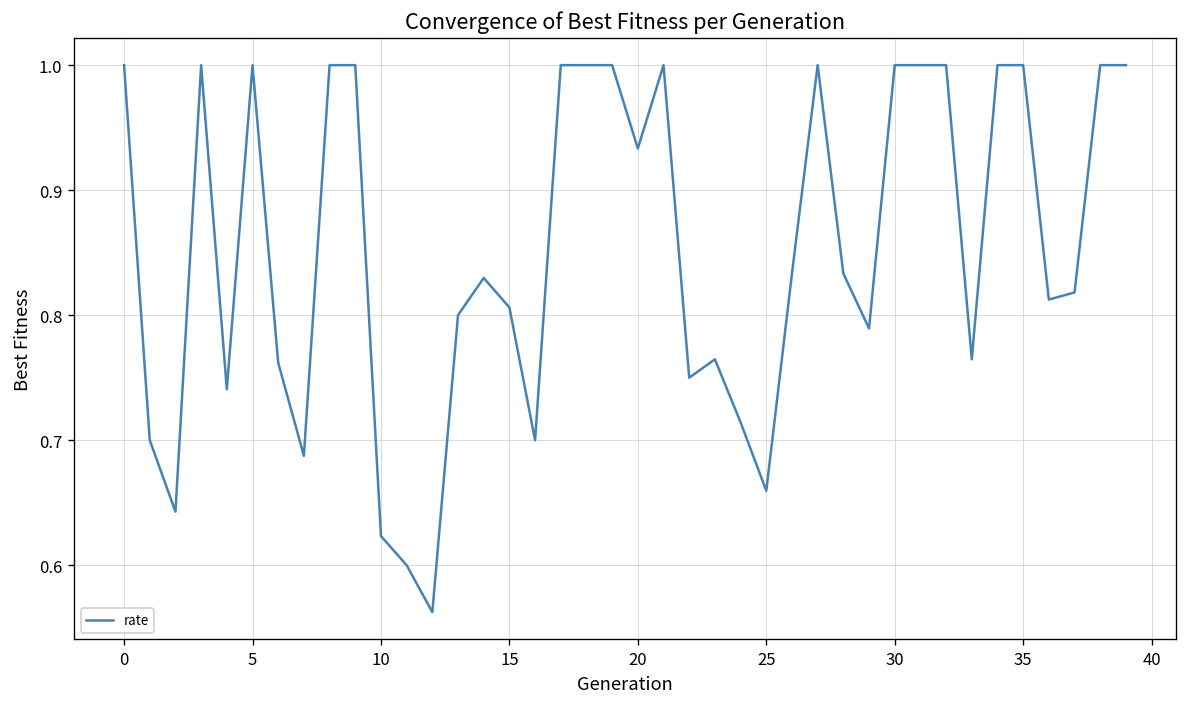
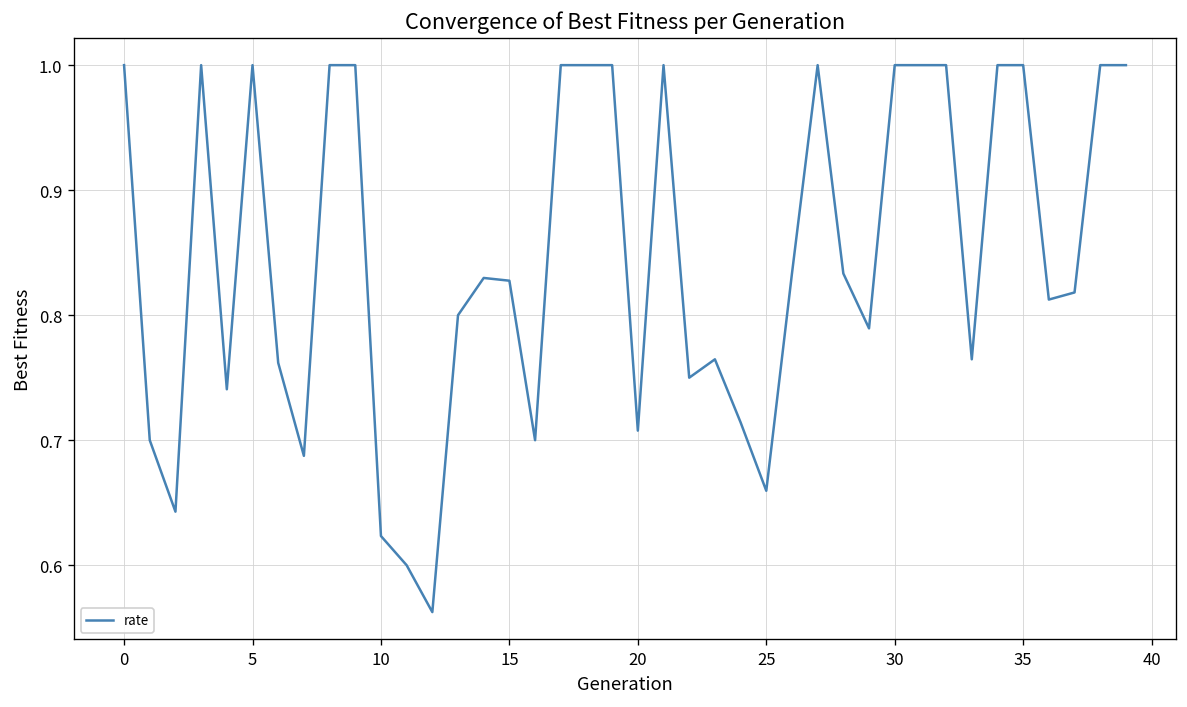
  {
    "0": 1.000,
    "5": 1.000,
    "10": 0.623,
-   "15": 0.806,
-   "20": 0.933,
+   "15": 0.828,
+   "20": 0.708,
    "25": 0.660,
    "30": 1.000,
    "35": 1.000
  }
